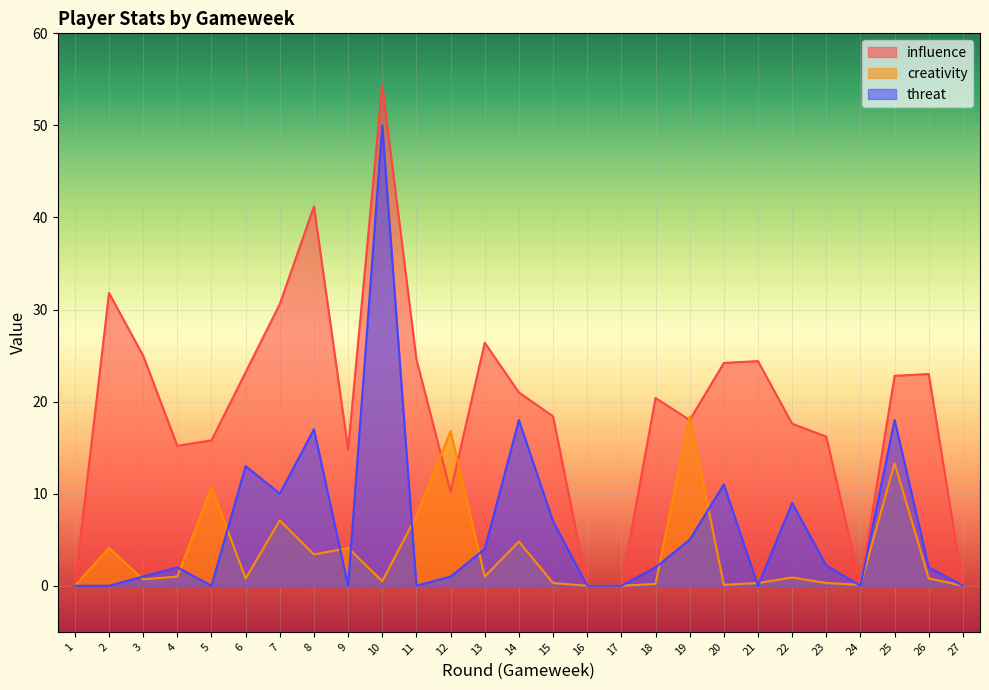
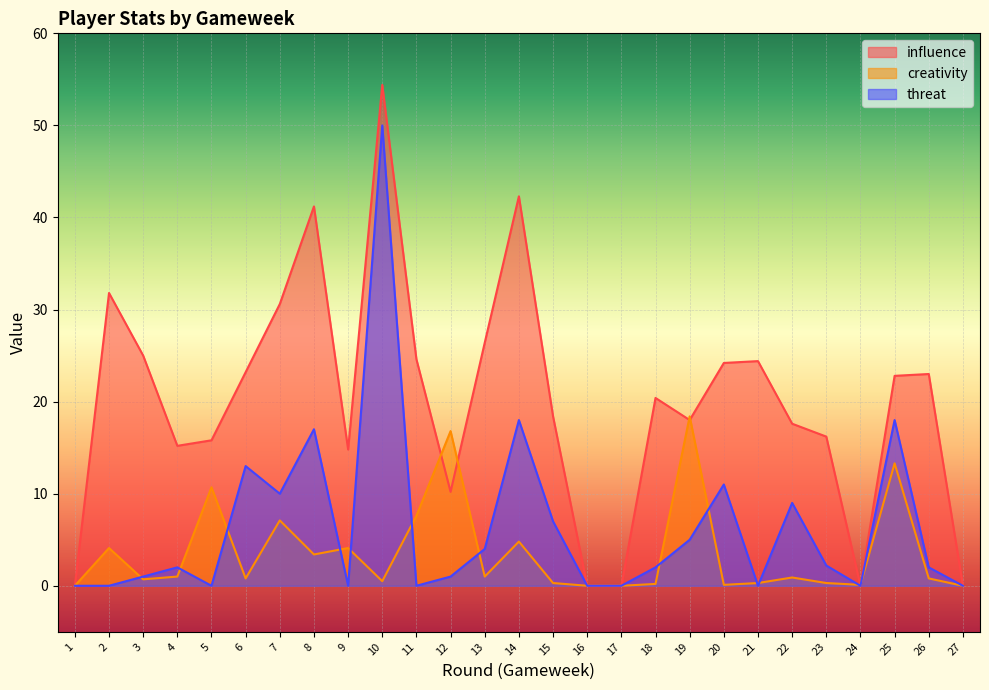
  {
    "influence": {
      "2": 32,
      "3": 25,
      "4": 15,
      "5": 16,
      "6": 23,
      "7": 31,
      "8": 41,
      "9": 15,
      "10": 54,
      "11": 25,
      "12": 10,
      "13": 26,
-     "14": 21,
+     "14": 42,
      "15": 18,
      "18": 20,
      "19": 18,
      "20": 24,
      "21": 24,
      "22": 18,
      "23": 16,
      "25": 23,
      "26": 23
    },
    "creativity": {
      "2": 4,
      "3": 1,
      "4": 1,
      "5": 11,
      "6": 1,
      "7": 7,
      "8": 3,
      "9": 4,
      "10": 1,
      "11": 8,
      "12": 17,
      "13": 1,
      "14": 5,
      "15": 0,
      "18": 0,
      "19": 18,
      "20": 0,
      "21": 0,
      "22": 1,
      "23": 0,
      "25": 13,
      "26": 1
    },
    "threat": {
      "2": 0,
      "3": 1,
      "4": 2,
      "5": 0,
      "6": 13,
      "7": 10,
      "8": 17,
      "9": 0,
      "10": 50,
      "11": 0,
      "12": 1,
      "13": 4,
      "14": 18,
      "15": 7,
      "18": 2,
      "19": 5,
      "20": 11,
      "21": 0,
      "22": 9,
      "23": 2,
      "25": 18,
      "26": 2
    }
  }
